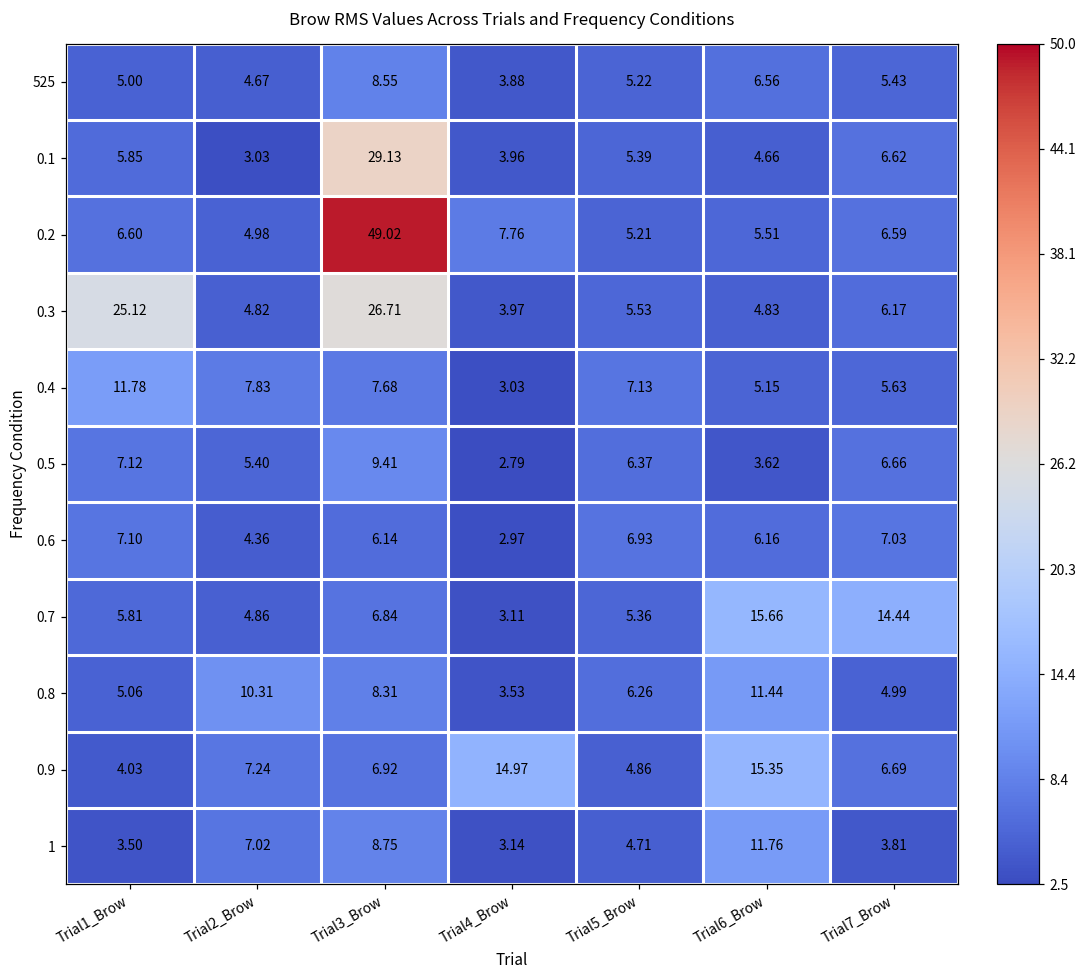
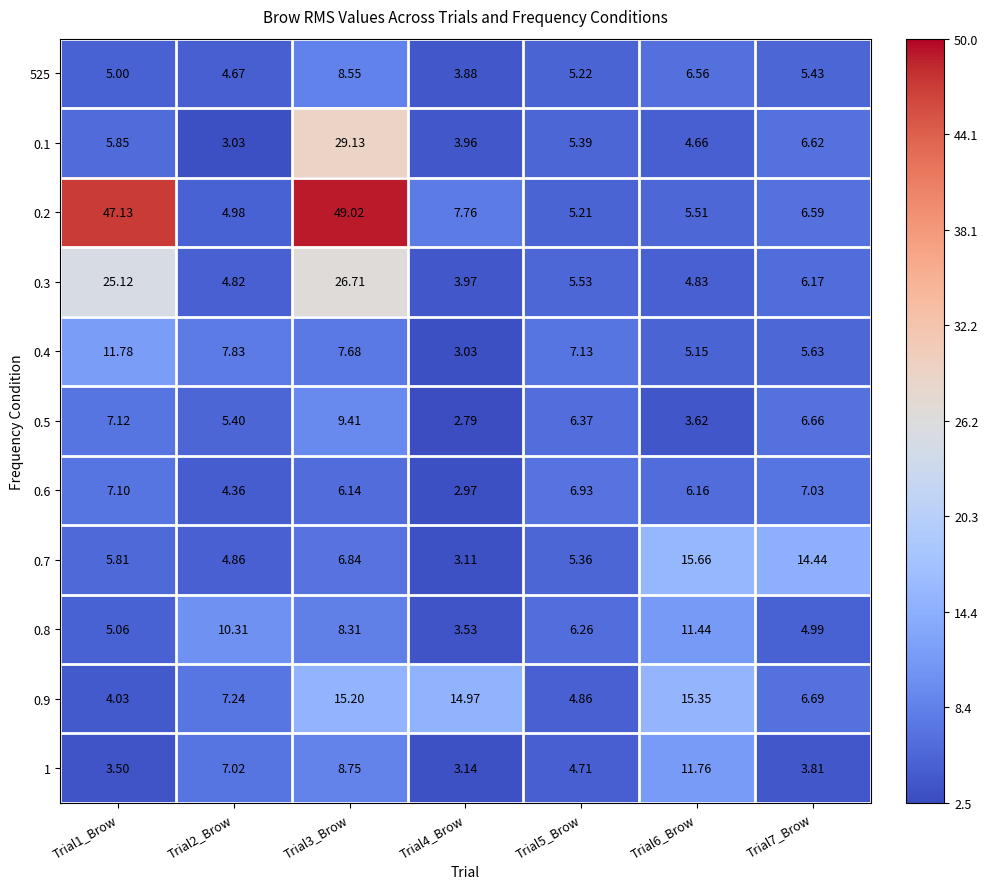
  {
    "525": {
      "Trial1_Brow": 5.00,
      "Trial2_Brow": 4.67,
      "Trial3_Brow": 8.55,
      "Trial4_Brow": 3.88,
      "Trial5_Brow": 5.22,
      "Trial6_Brow": 6.56,
      "Trial7_Brow": 5.43
    },
    "0.1": {
      "Trial1_Brow": 5.85,
      "Trial2_Brow": 3.03,
      "Trial3_Brow": 29.13,
      "Trial4_Brow": 3.96,
      "Trial5_Brow": 5.39,
      "Trial6_Brow": 4.66,
      "Trial7_Brow": 6.62
    },
    "0.2": {
-     "Trial1_Brow": 6.60,
+     "Trial1_Brow": 47.13,
      "Trial2_Brow": 4.98,
      "Trial3_Brow": 49.02,
      "Trial4_Brow": 7.76,
      "Trial5_Brow": 5.21,
      "Trial6_Brow": 5.51,
      "Trial7_Brow": 6.59
    },
    "0.3": {
      "Trial1_Brow": 25.12,
      "Trial2_Brow": 4.82,
      "Trial3_Brow": 26.71,
      "Trial4_Brow": 3.97,
      "Trial5_Brow": 5.53,
      "Trial6_Brow": 4.83,
      "Trial7_Brow": 6.17
    },
    "0.4": {
      "Trial1_Brow": 11.78,
      "Trial2_Brow": 7.83,
      "Trial3_Brow": 7.68,
      "Trial4_Brow": 3.03,
      "Trial5_Brow": 7.13,
      "Trial6_Brow": 5.15,
      "Trial7_Brow": 5.63
    },
    "0.5": {
      "Trial1_Brow": 7.12,
      "Trial2_Brow": 5.40,
      "Trial3_Brow": 9.41,
      "Trial4_Brow": 2.79,
      "Trial5_Brow": 6.37,
      "Trial6_Brow": 3.62,
      "Trial7_Brow": 6.66
    },
    "0.6": {
      "Trial1_Brow": 7.10,
      "Trial2_Brow": 4.36,
      "Trial3_Brow": 6.14,
      "Trial4_Brow": 2.97,
      "Trial5_Brow": 6.93,
      "Trial6_Brow": 6.16,
      "Trial7_Brow": 7.03
    },
    "0.7": {
      "Trial1_Brow": 5.81,
      "Trial2_Brow": 4.86,
      "Trial3_Brow": 6.84,
      "Trial4_Brow": 3.11,
      "Trial5_Brow": 5.36,
      "Trial6_Brow": 15.66,
      "Trial7_Brow": 14.44
    },
    "0.8": {
      "Trial1_Brow": 5.06,
      "Trial2_Brow": 10.31,
      "Trial3_Brow": 8.31,
      "Trial4_Brow": 3.53,
      "Trial5_Brow": 6.26,
      "Trial6_Brow": 11.44,
      "Trial7_Brow": 4.99
    },
    "0.9": {
      "Trial1_Brow": 4.03,
      "Trial2_Brow": 7.24,
-     "Trial3_Brow": 6.92,
+     "Trial3_Brow": 15.20,
      "Trial4_Brow": 14.97,
      "Trial5_Brow": 4.86,
      "Trial6_Brow": 15.35,
      "Trial7_Brow": 6.69
    },
    "1": {
      "Trial1_Brow": 3.50,
      "Trial2_Brow": 7.02,
      "Trial3_Brow": 8.75,
      "Trial4_Brow": 3.14,
      "Trial5_Brow": 4.71,
      "Trial6_Brow": 11.76,
      "Trial7_Brow": 3.81
    }
  }
